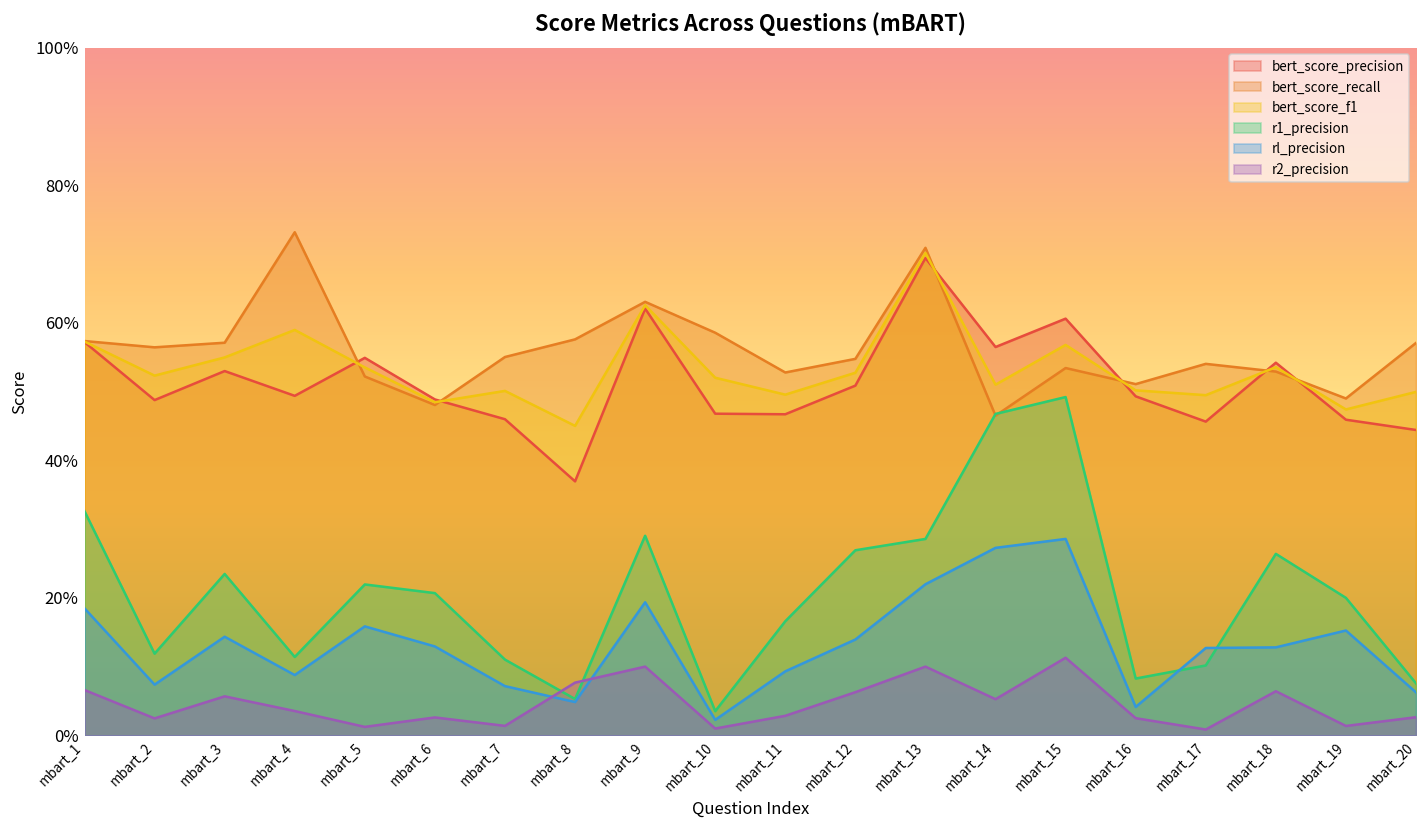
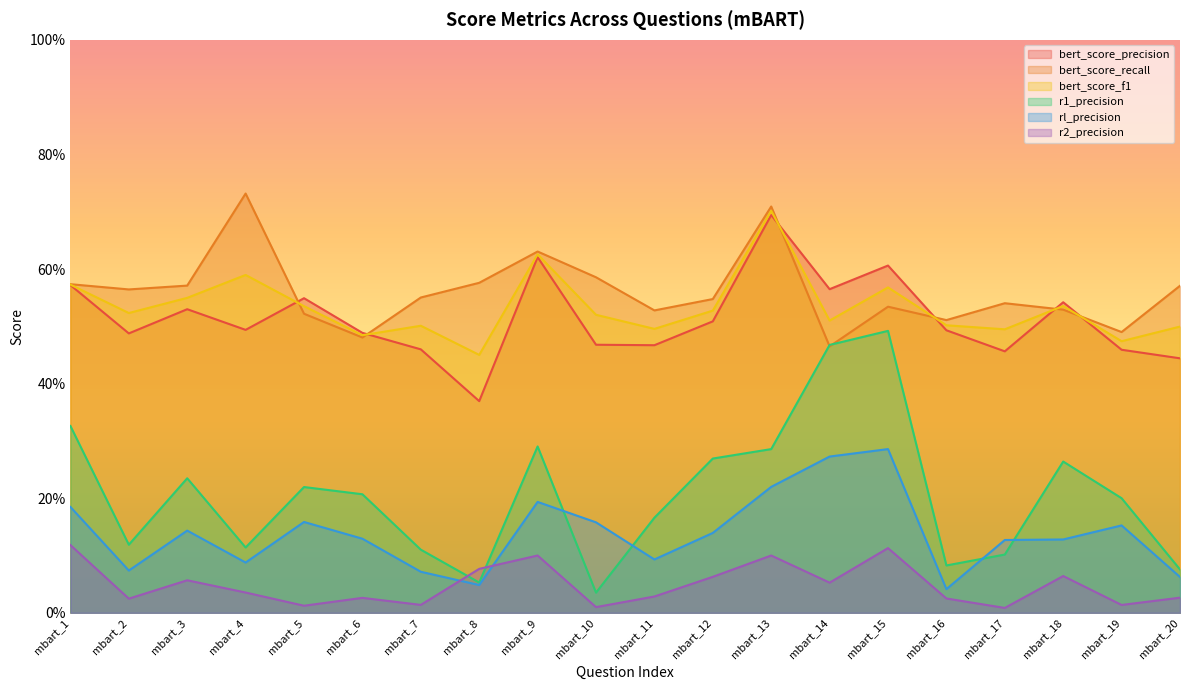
  {
    "r1_precision": {
      "mbart_1": "33%",
      "mbart_2": "12%",
      "mbart_3": "23%",
      "mbart_4": "11%",
      "mbart_5": "22%",
      "mbart_6": "21%",
      "mbart_7": "11%",
      "mbart_9": "29%",
      "mbart_10": "4%",
      "mbart_11": "17%",
      "mbart_12": "27%",
      "mbart_13": "29%",
      "mbart_15": "49%",
      "mbart_16": "8%",
      "mbart_17": "10%",
      "mbart_18": "26%",
      "mbart_19": "20%",
      "mbart_20": "8%"
    },
    "rl_precision": {
      "mbart_1": "18%",
      "mbart_2": "7%",
      "mbart_3": "14%",
      "mbart_4": "9%",
      "mbart_5": "16%",
      "mbart_6": "13%",
      "mbart_7": "7%",
      "mbart_9": "19%",
-     "mbart_10": "2%",
+     "mbart_10": "16%",
      "mbart_11": "9%",
      "mbart_12": "14%",
      "mbart_13": "22%",
      "mbart_14": "27%",
      "mbart_15": "29%",
      "mbart_16": "4%",
      "mbart_17": "13%",
      "mbart_18": "13%",
      "mbart_19": "15%",
      "mbart_20": "6%"
    },
    "r2_precision": {
-     "mbart_1": "7%",
+     "mbart_1": "12%",
      "mbart_2": "2%",
      "mbart_3": "6%",
      "mbart_4": "4%",
      "mbart_5": "1%",
      "mbart_6": "3%",
      "mbart_7": "1%",
      "mbart_8": "8%",
      "mbart_9": "10%",
      "mbart_10": "1%",
      "mbart_11": "3%",
      "mbart_12": "6%",
      "mbart_13": "10%",
      "mbart_14": "5%",
      "mbart_15": "11%",
      "mbart_16": "3%",
      "mbart_17": "1%",
      "mbart_18": "6%",
      "mbart_19": "1%",
      "mbart_20": "3%"
    }
  }
